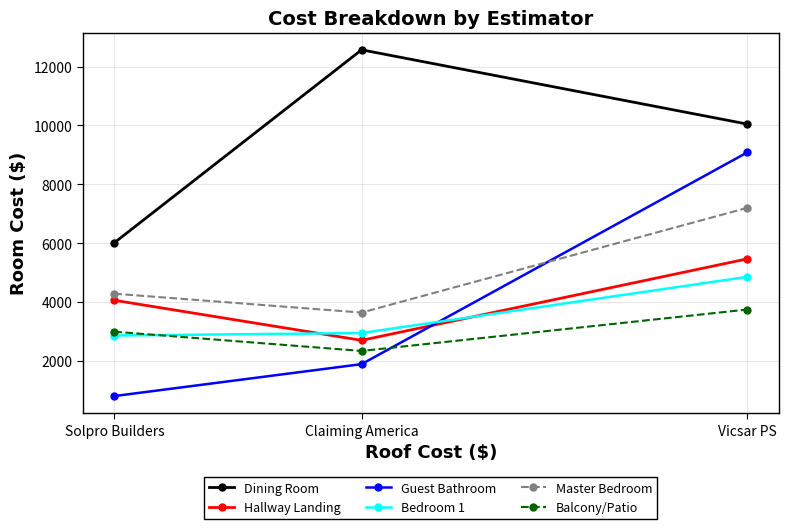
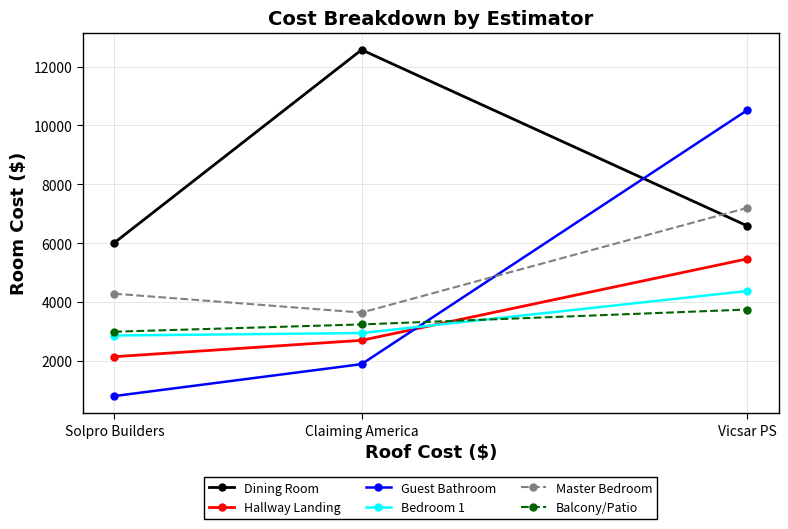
  {
    "Dining Room": {
      "Solpro Builders": 6000,
      "Claiming America": 12600,
-     "Vicsar PS": 10000
+     "Vicsar PS": 6600
    },
    "Hallway Landing": {
-     "Solpro Builders": 4100,
+     "Solpro Builders": 2100,
      "Claiming America": 2700,
      "Vicsar PS": 5500
    },
    "Guest Bathroom": {
      "Solpro Builders": 800,
      "Claiming America": 1900,
-     "Vicsar PS": 9100
+     "Vicsar PS": 10500
    },
    "Bedroom 1": {
      "Solpro Builders": 2900,
      "Claiming America": 2900,
-     "Vicsar PS": 4900
+     "Vicsar PS": 4400
    },
    "Master Bedroom": {
      "Solpro Builders": 4300,
      "Claiming America": 3600,
      "Vicsar PS": 7200
    },
    "Balcony/Patio": {
      "Solpro Builders": 3000,
-     "Claiming America": 2300,
+     "Claiming America": 3200,
      "Vicsar PS": 3700
    }
  }
